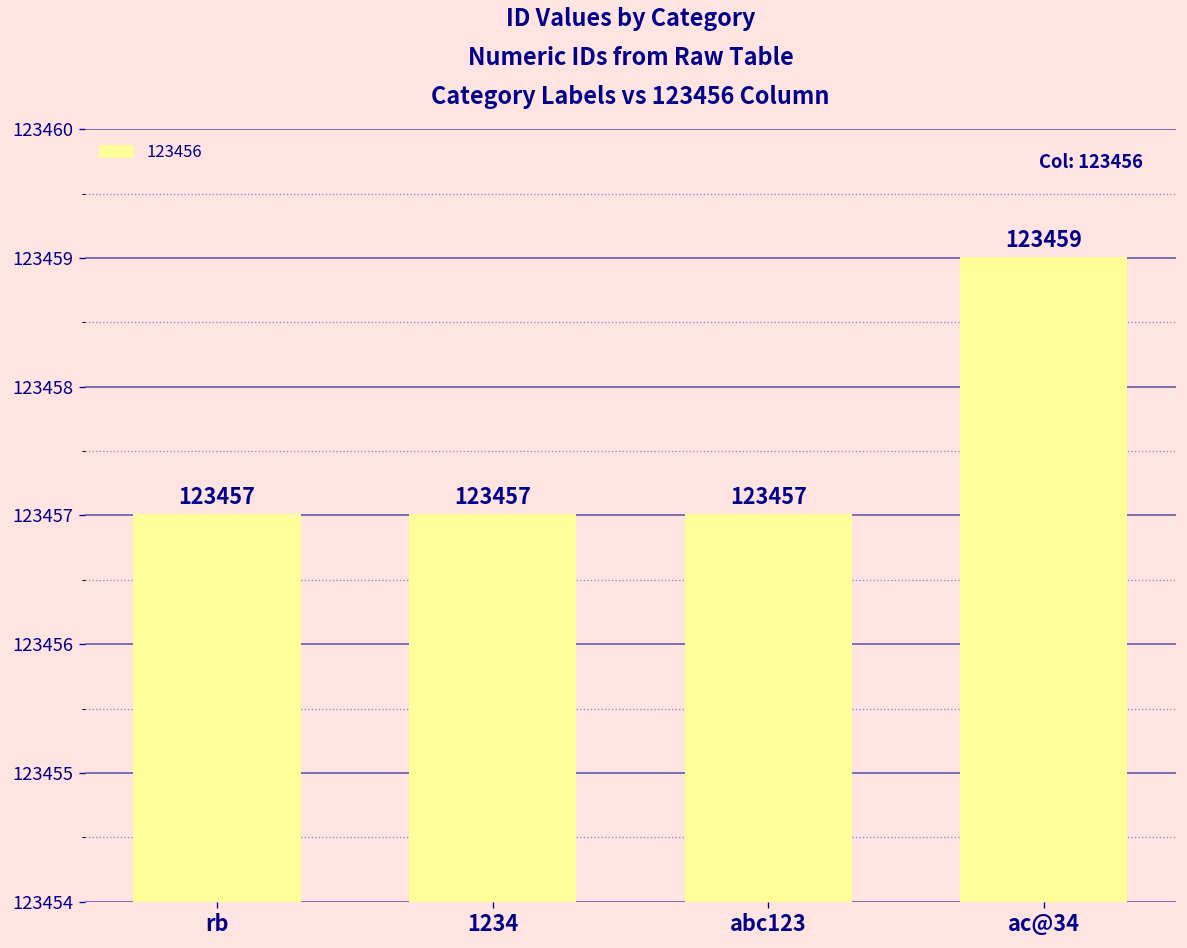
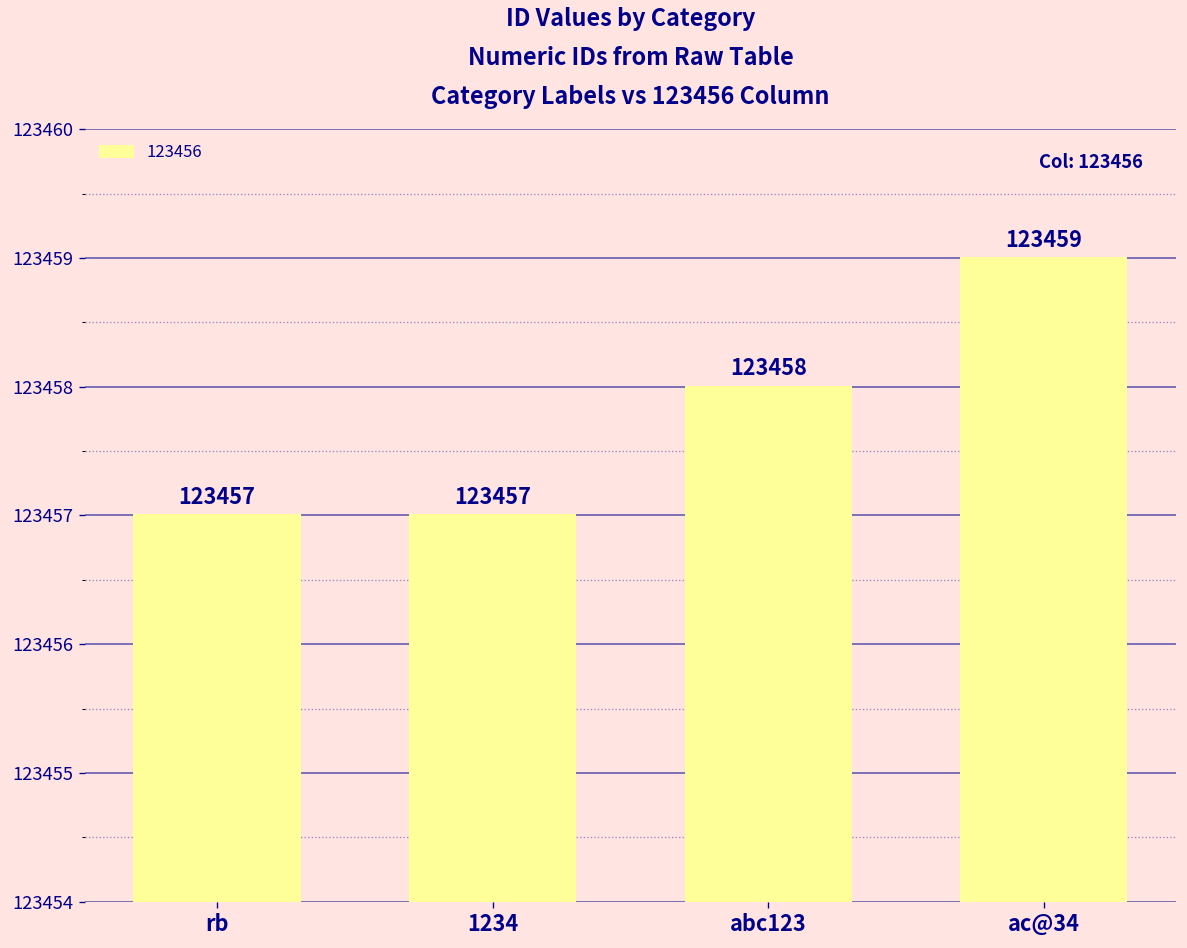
  {
    "rb": 123457,
    "1234": 123457,
-   "abc123": 123457,
+   "abc123": 123458,
    "ac@34": 123459
  }
